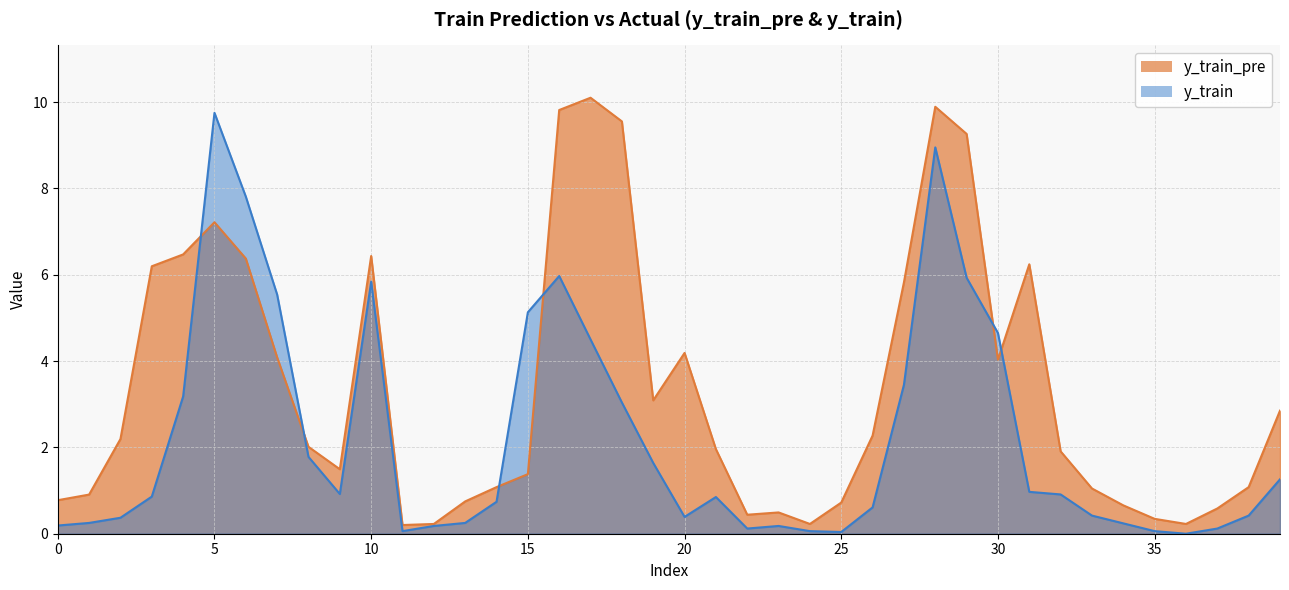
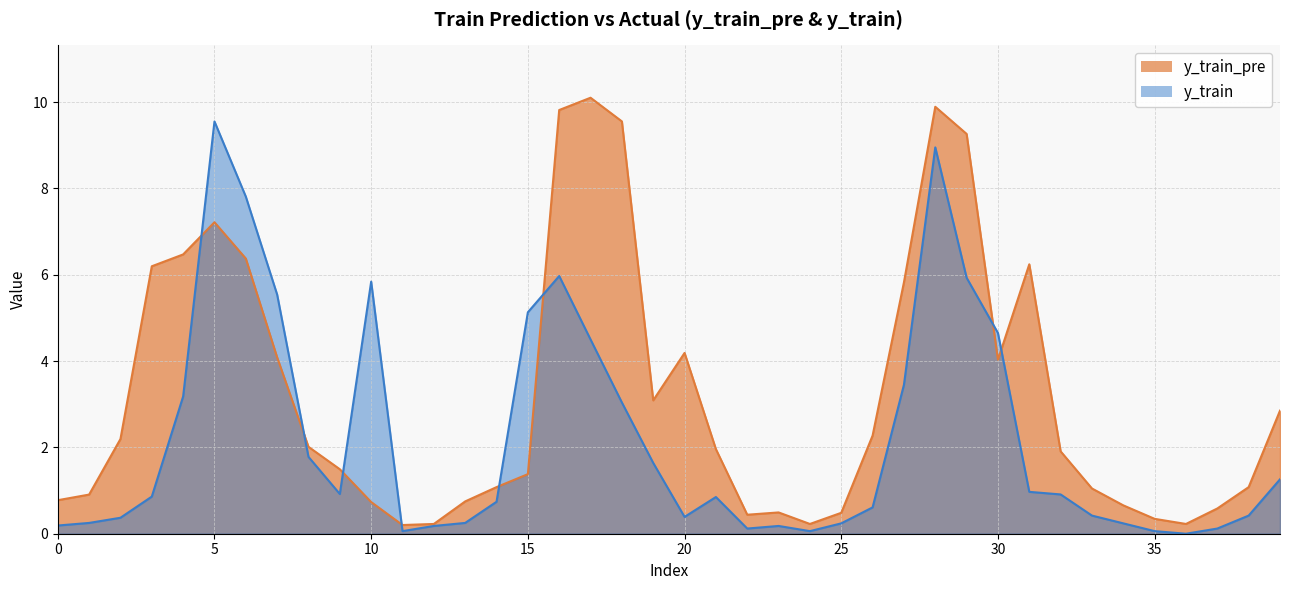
  {
    "y_train_pre": {
      "0": 0.8,
      "5": 7.2,
-     "10": 6.4,
+     "10": 0.7,
      "15": 1.4,
      "20": 4.2,
-     "25": 0.7,
+     "25": 0.5,
      "30": 4.0,
      "35": 0.3
    },
    "y_train": {
      "0": 0.2,
-     "5": 9.8,
+     "5": 9.6,
      "10": 5.8,
      "15": 5.1,
      "20": 0.4,
-     "25": 0.0,
+     "25": 0.2,
      "30": 4.7,
      "35": 0.1
    }
  }
